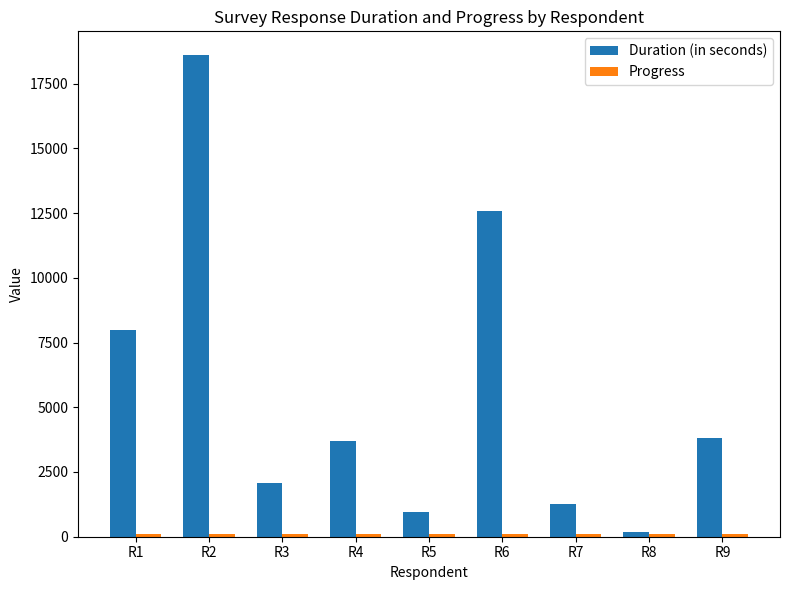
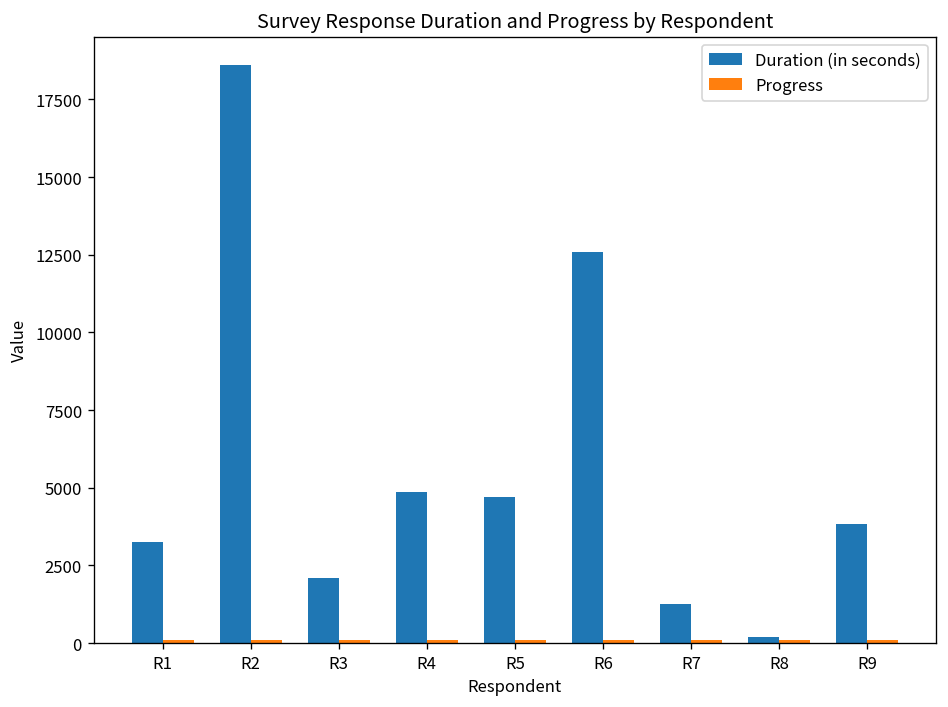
  {
    "Duration (in seconds)": {
-     "R1": 8000,
+     "R1": 3200,
      "R2": 18600,
      "R3": 2100,
-     "R4": 3700,
-     "R5": 900,
+     "R4": 4900,
+     "R5": 4700,
      "R6": 12600,
      "R7": 1300,
      "R8": 200,
      "R9": 3800
    },
    "Progress": {
      "R1": 100,
      "R2": 100,
      "R3": 100,
      "R4": 100,
      "R5": 100,
      "R6": 100,
      "R7": 100,
      "R8": 100,
      "R9": 100
    }
  }
